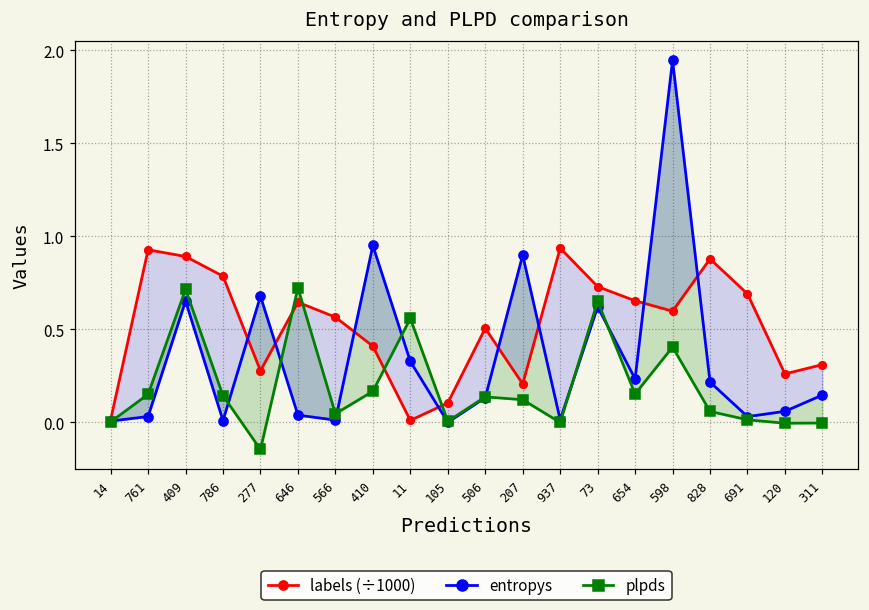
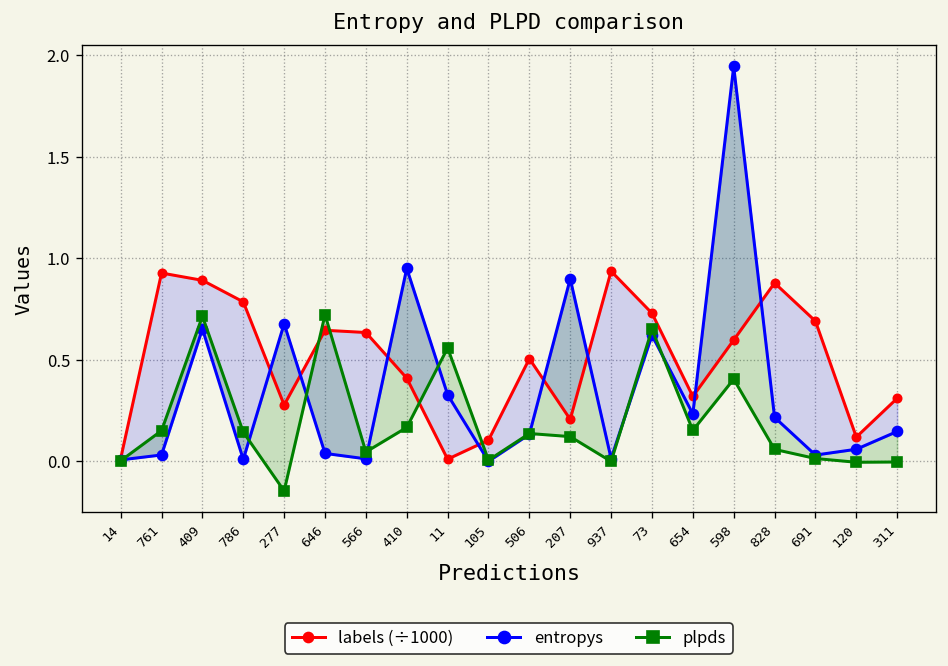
  {
    "labels (÷1000)": {
      "277": 0.28,
-     "566": 0.57,
+     "566": 0.64,
      "410": 0.41,
      "11": 0.01,
      "207": 0.21,
-     "654": 0.65,
+     "654": 0.32,
      "598": 0.60,
-     "120": 0.26
+     "120": 0.12
    }
  }
